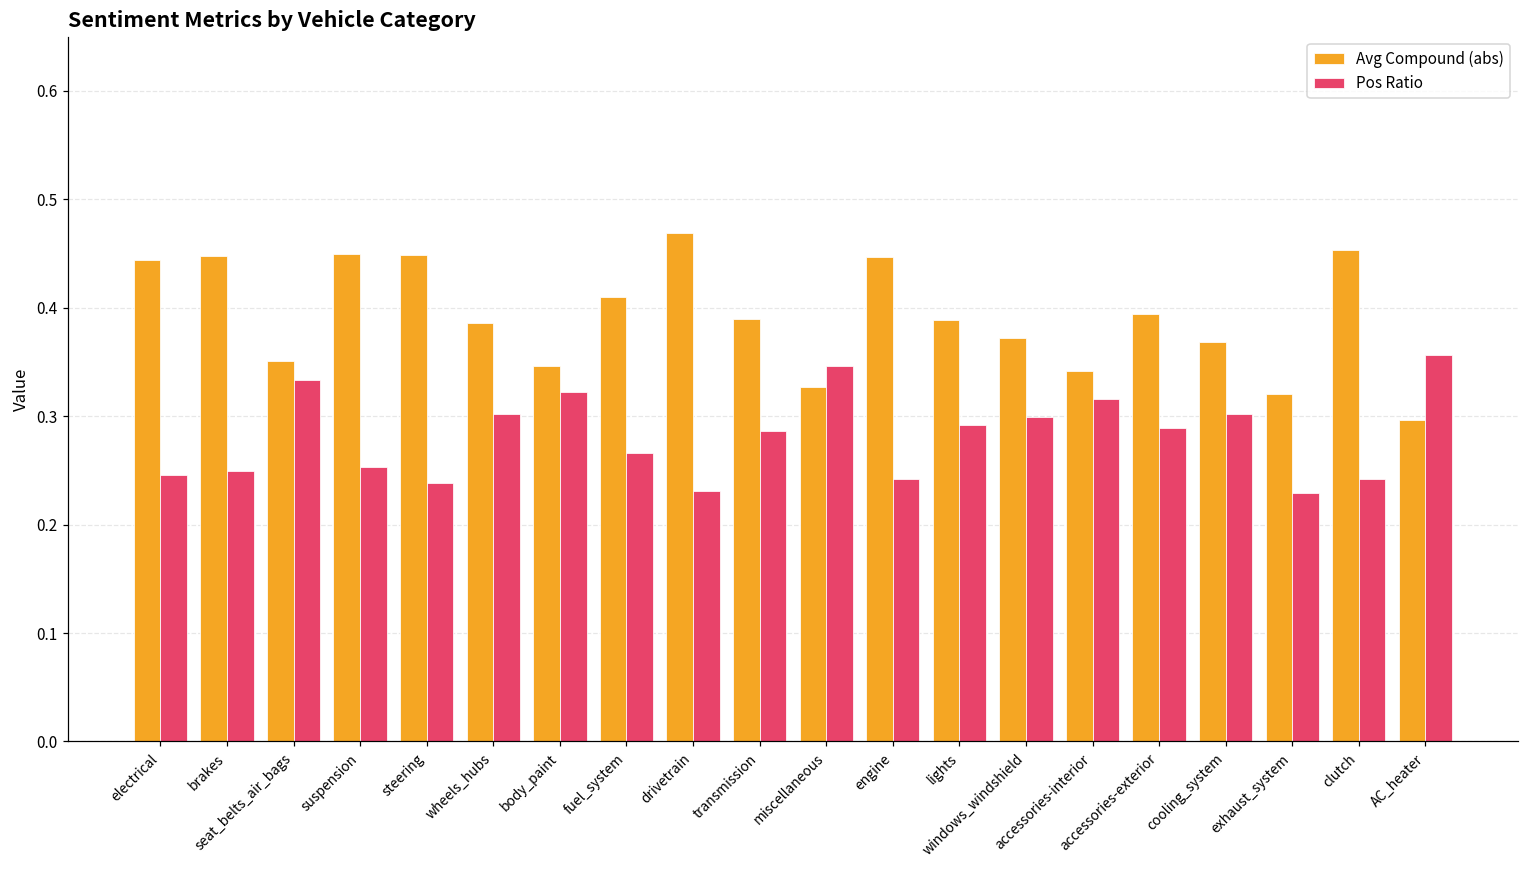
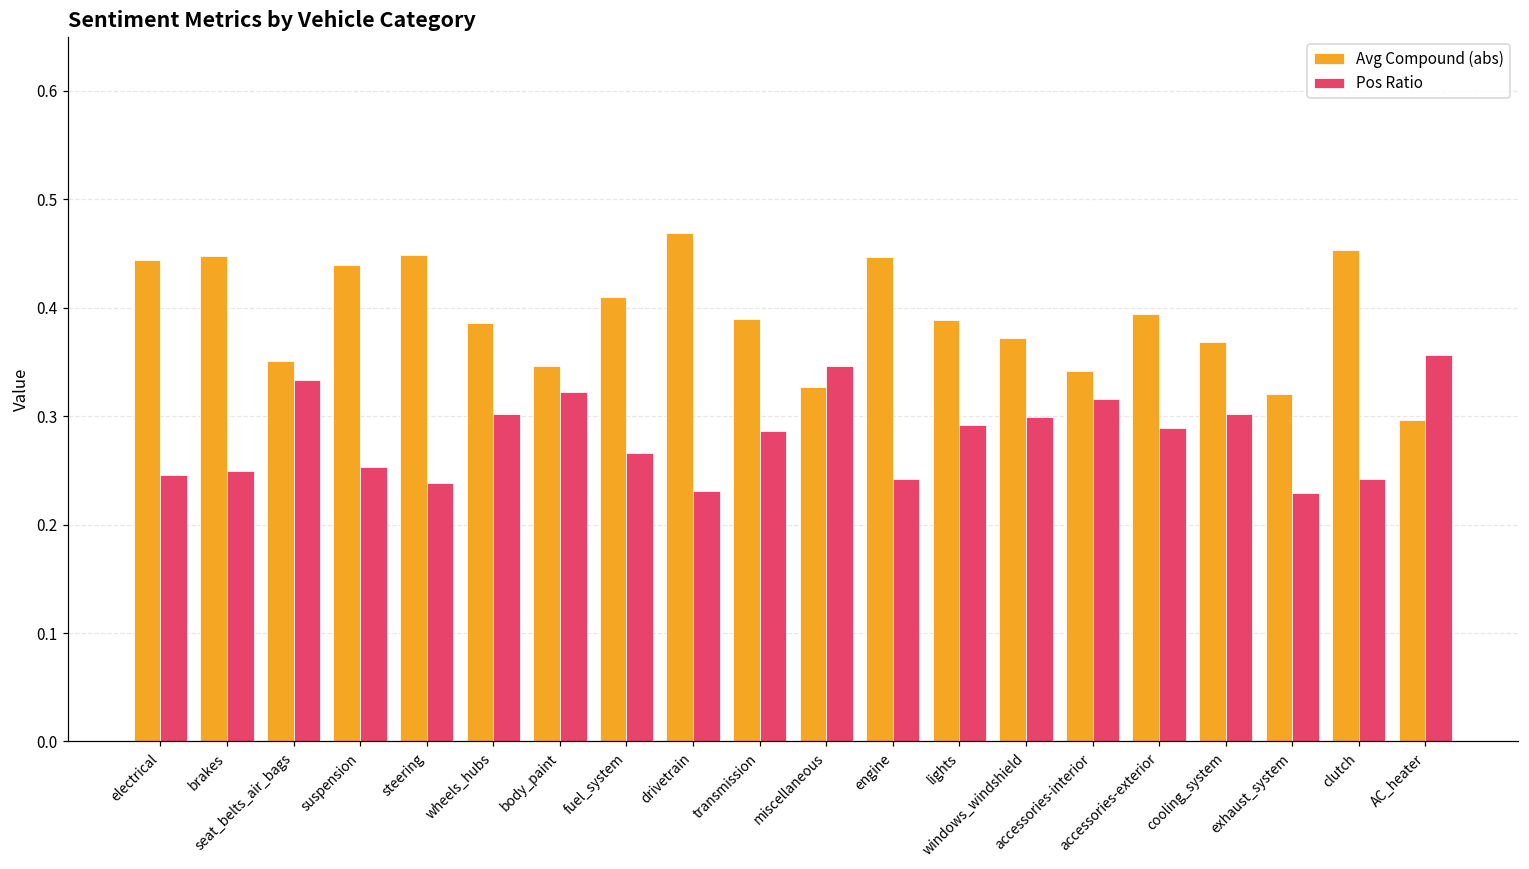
  {
    "Avg Compound (abs)": {
      "electrical": 0.44,
      "brakes": 0.45,
      "seat_belts_air_bags": 0.35,
-     "suspension": 0.45,
+     "suspension": 0.44,
      "steering": 0.45,
      "wheels_hubs": 0.39,
      "body_paint": 0.35,
      "fuel_system": 0.41,
      "drivetrain": 0.47,
      "transmission": 0.39,
      "miscellaneous": 0.33,
      "engine": 0.45,
      "lights": 0.39,
      "windows_windshield": 0.37,
      "accessories-interior": 0.34,
      "accessories-exterior": 0.39,
      "cooling_system": 0.37,
      "exhaust_system": 0.32,
      "clutch": 0.45,
      "AC_heater": 0.30
    },
    "Pos Ratio": {
      "electrical": 0.25,
      "brakes": 0.25,
      "seat_belts_air_bags": 0.33,
      "suspension": 0.25,
      "steering": 0.24,
      "wheels_hubs": 0.30,
      "body_paint": 0.32,
      "fuel_system": 0.27,
      "drivetrain": 0.23,
      "transmission": 0.29,
      "miscellaneous": 0.35,
      "engine": 0.24,
      "lights": 0.29,
      "windows_windshield": 0.30,
      "accessories-interior": 0.32,
      "accessories-exterior": 0.29,
      "cooling_system": 0.30,
      "exhaust_system": 0.23,
      "clutch": 0.24,
      "AC_heater": 0.36
    }
  }
